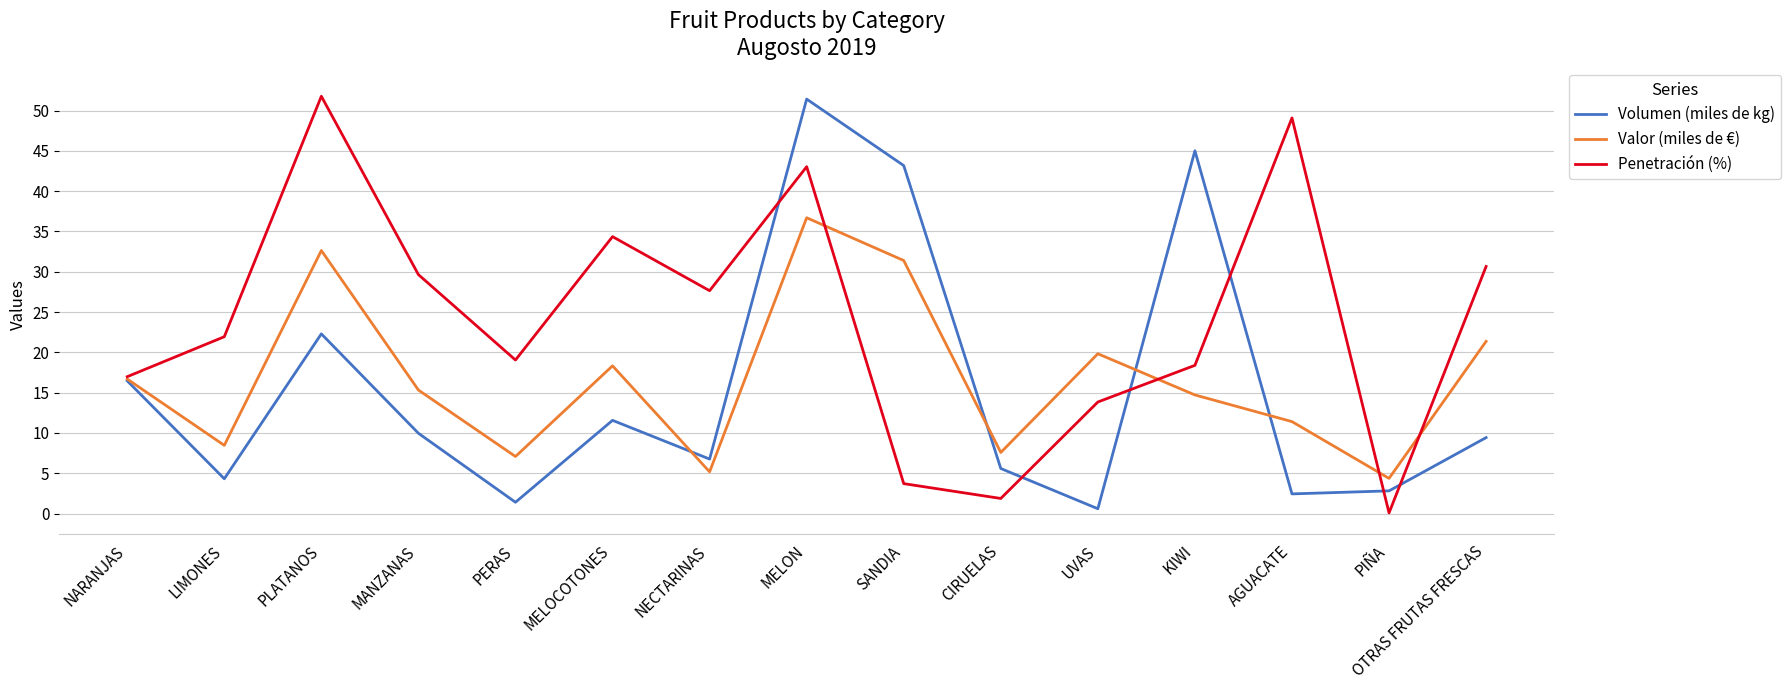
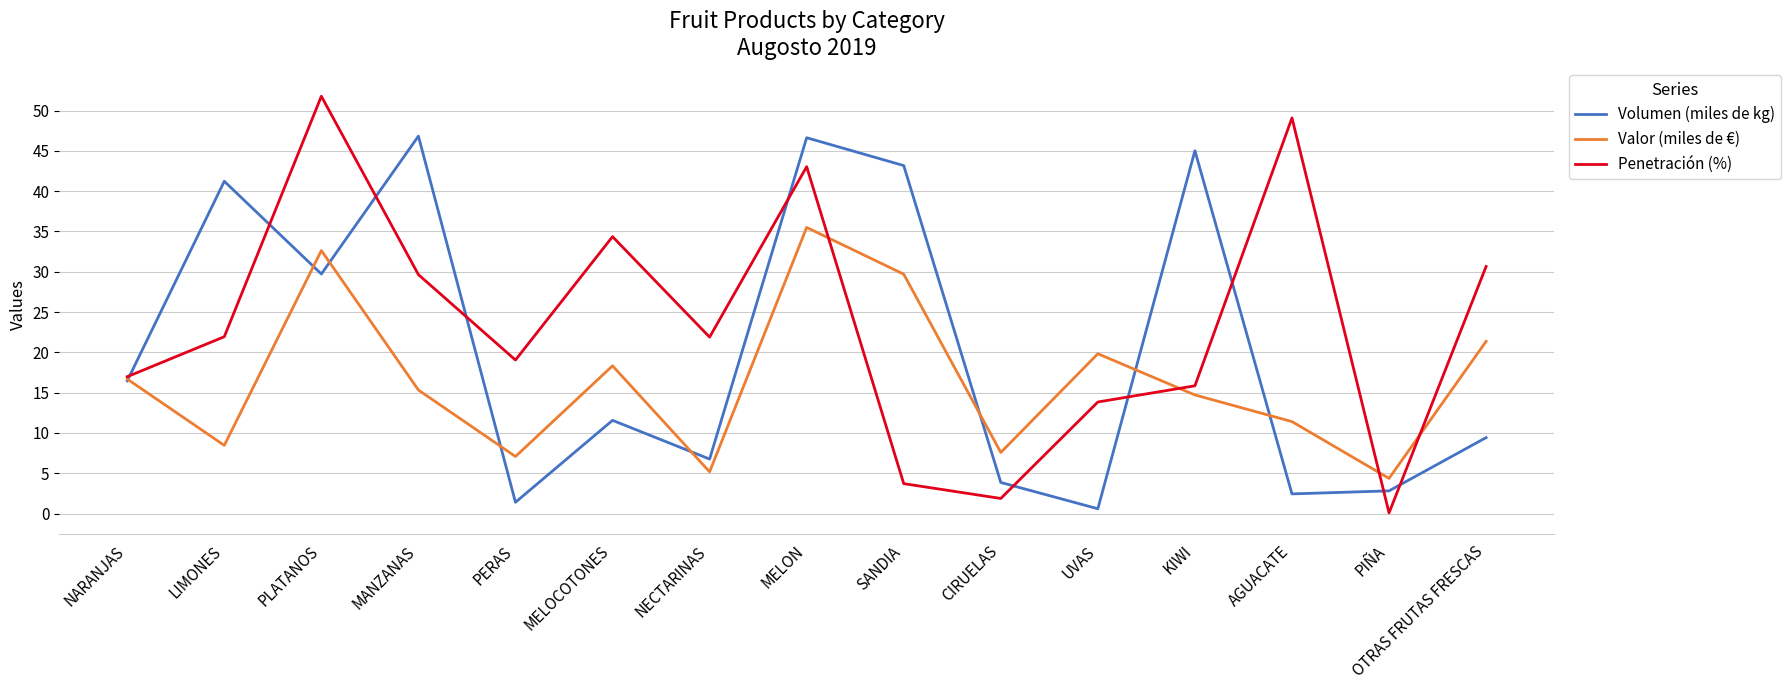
  {
    "Volumen (miles de kg)": {
-     "LIMONES": 4,
-     "PLATANOS": 22,
-     "MANZANAS": 10,
+     "LIMONES": 41,
+     "PLATANOS": 30,
+     "MANZANAS": 47,
      "PERAS": 1,
      "MELOCOTONES": 12,
      "NECTARINAS": 7,
-     "MELON": 51,
+     "MELON": 47,
      "SANDIA": 43,
-     "CIRUELAS": 6,
+     "CIRUELAS": 4,
      "UVAS": 1,
      "KIWI": 45,
      "AGUACATE": 2,
      "PIÑA": 3,
      "OTRAS FRUTAS FRESCAS": 9
    },
    "Valor (miles de €)": {
      "LIMONES": 8,
      "PLATANOS": 33,
      "MANZANAS": 15,
      "PERAS": 7,
      "MELOCOTONES": 18,
      "NECTARINAS": 5,
-     "MELON": 37,
-     "SANDIA": 31,
+     "MELON": 36,
+     "SANDIA": 30,
      "CIRUELAS": 8,
      "UVAS": 20,
      "KIWI": 15,
      "AGUACATE": 11,
      "PIÑA": 4,
      "OTRAS FRUTAS FRESCAS": 21
    },
    "Penetración (%)": {
      "LIMONES": 22,
      "PLATANOS": 52,
      "MANZANAS": 30,
      "PERAS": 19,
      "MELOCOTONES": 34,
-     "NECTARINAS": 28,
+     "NECTARINAS": 22,
      "MELON": 43,
      "SANDIA": 4,
      "CIRUELAS": 2,
      "UVAS": 14,
-     "KIWI": 18,
+     "KIWI": 16,
      "AGUACATE": 49,
      "PIÑA": 0,
      "OTRAS FRUTAS FRESCAS": 31
    }
  }
